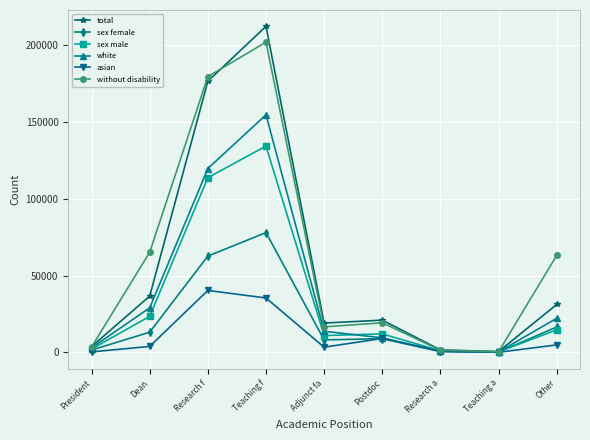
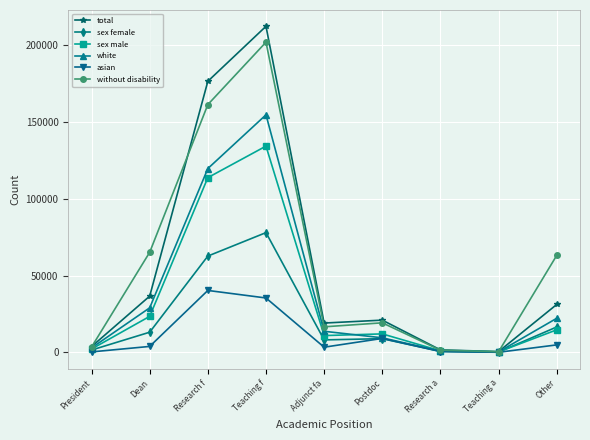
  {
    "without disability": {
      "Dean": 65000,
-     "Research f": 179000,
+     "Research f": 161000,
      "Teaching f": 202000,
      "Adjunct fa": 17000,
      "Postdoc": 19000,
      "Other": 63000
    }
  }
